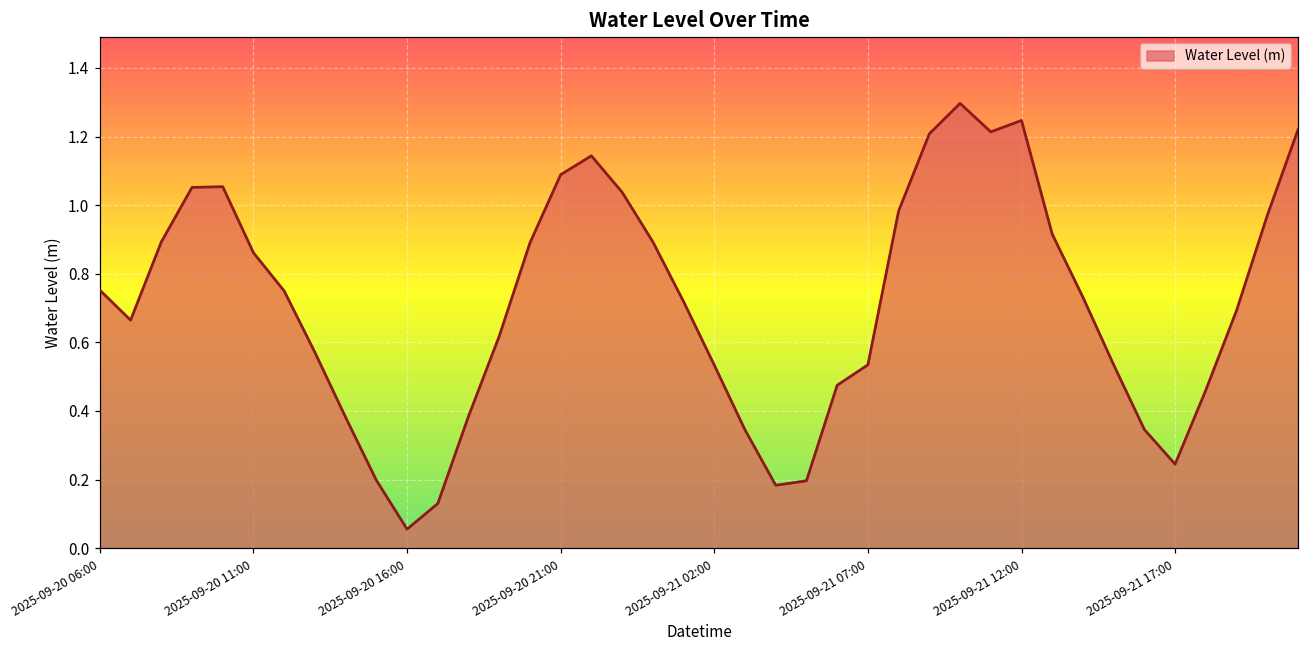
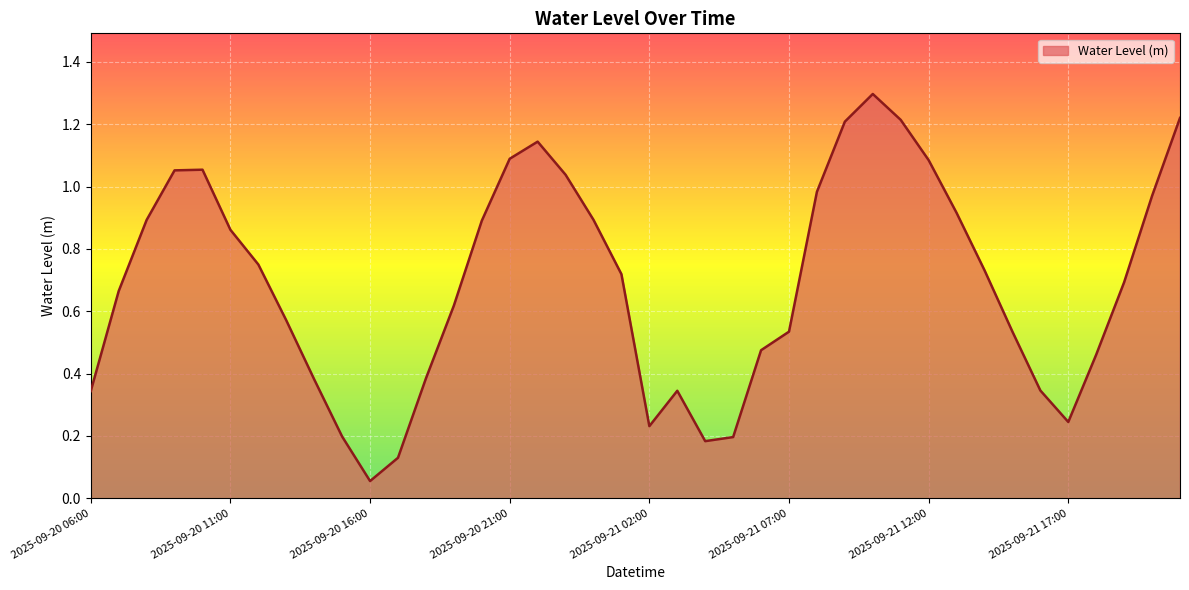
  {
-   "2025-09-20 06:00": 0.75,
+   "2025-09-20 06:00": 0.34,
    "2025-09-20 11:00": 0.86,
    "2025-09-20 16:00": 0.06,
    "2025-09-20 21:00": 1.09,
-   "2025-09-21 02:00": 0.53,
+   "2025-09-21 02:00": 0.23,
    "2025-09-21 07:00": 0.53,
-   "2025-09-21 12:00": 1.25,
+   "2025-09-21 12:00": 1.08,
    "2025-09-21 17:00": 0.24
  }
